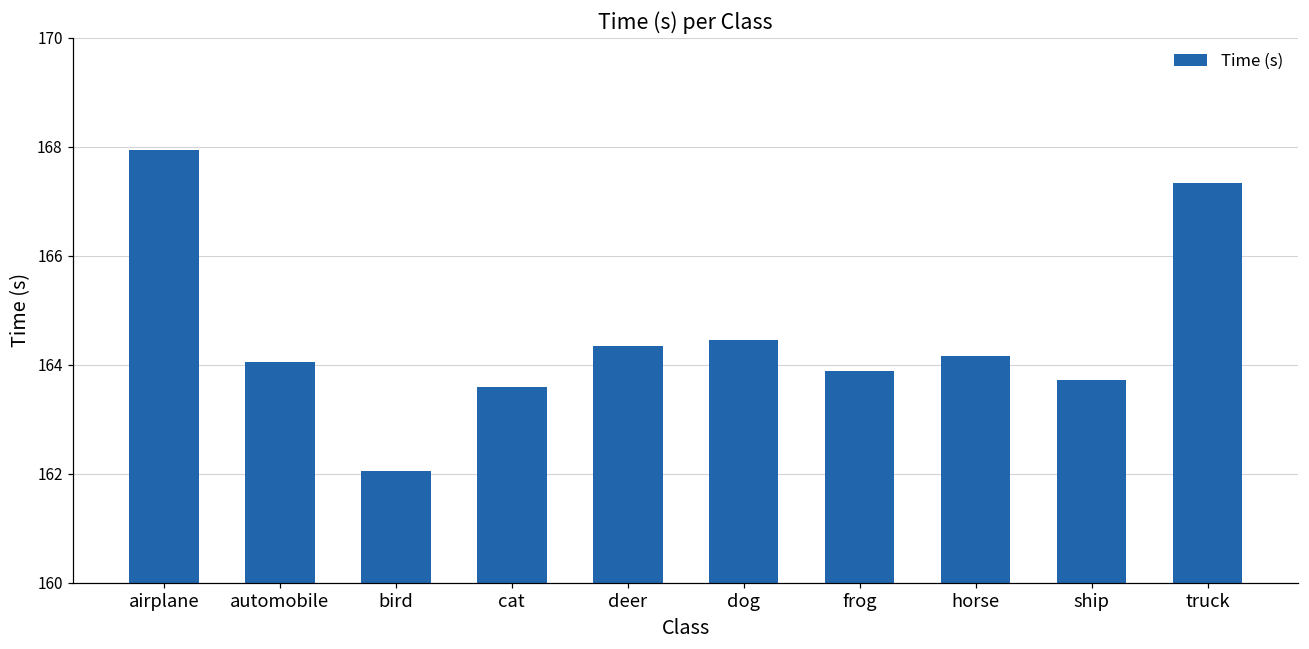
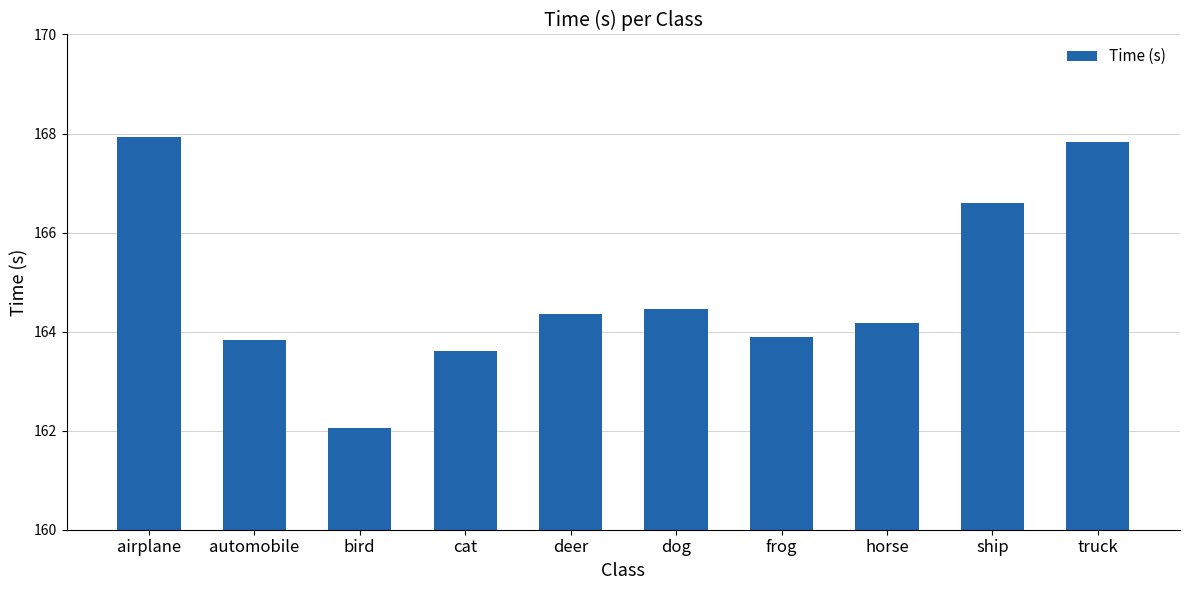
  {
    "airplane": 167.9,
-   "automobile": 164.1,
+   "automobile": 163.8,
    "bird": 162.1,
    "cat": 163.6,
    "deer": 164.4,
    "dog": 164.5,
    "frog": 163.9,
    "horse": 164.2,
-   "ship": 163.7,
-   "truck": 167.3
+   "ship": 166.6,
+   "truck": 167.8
  }
